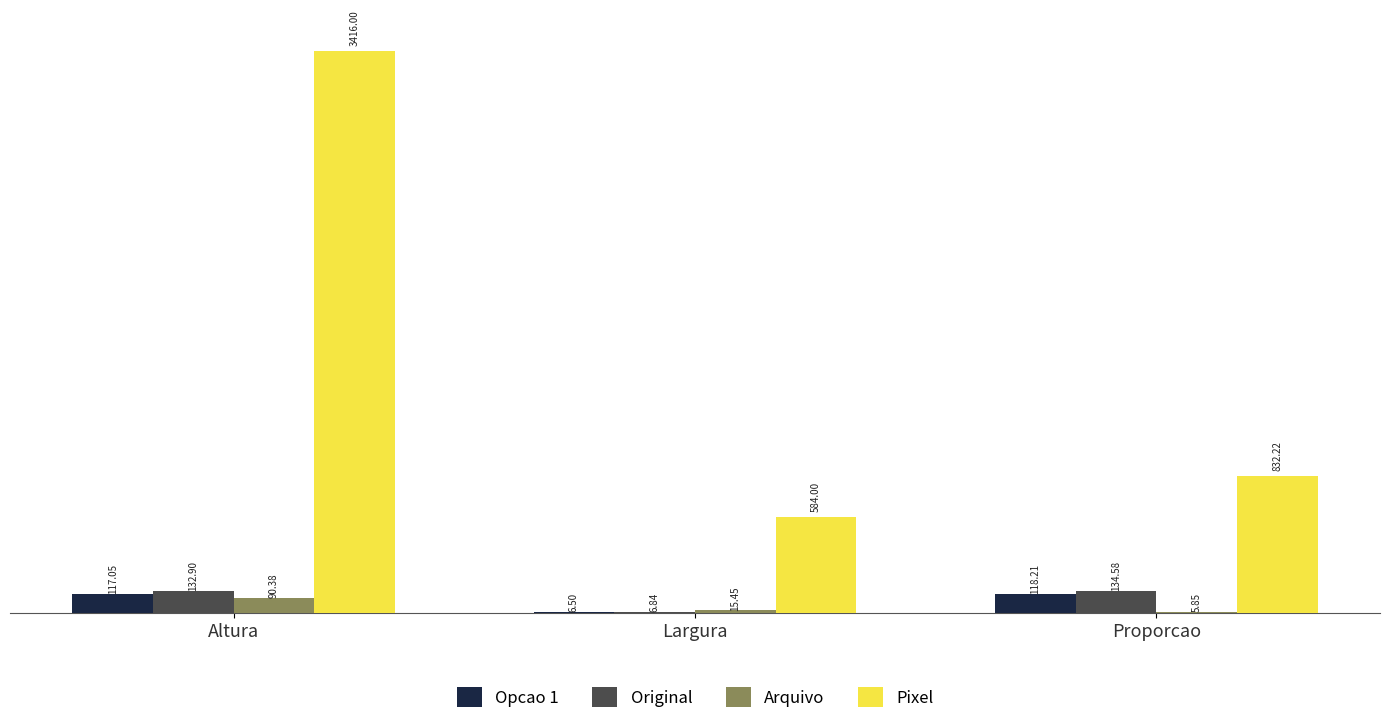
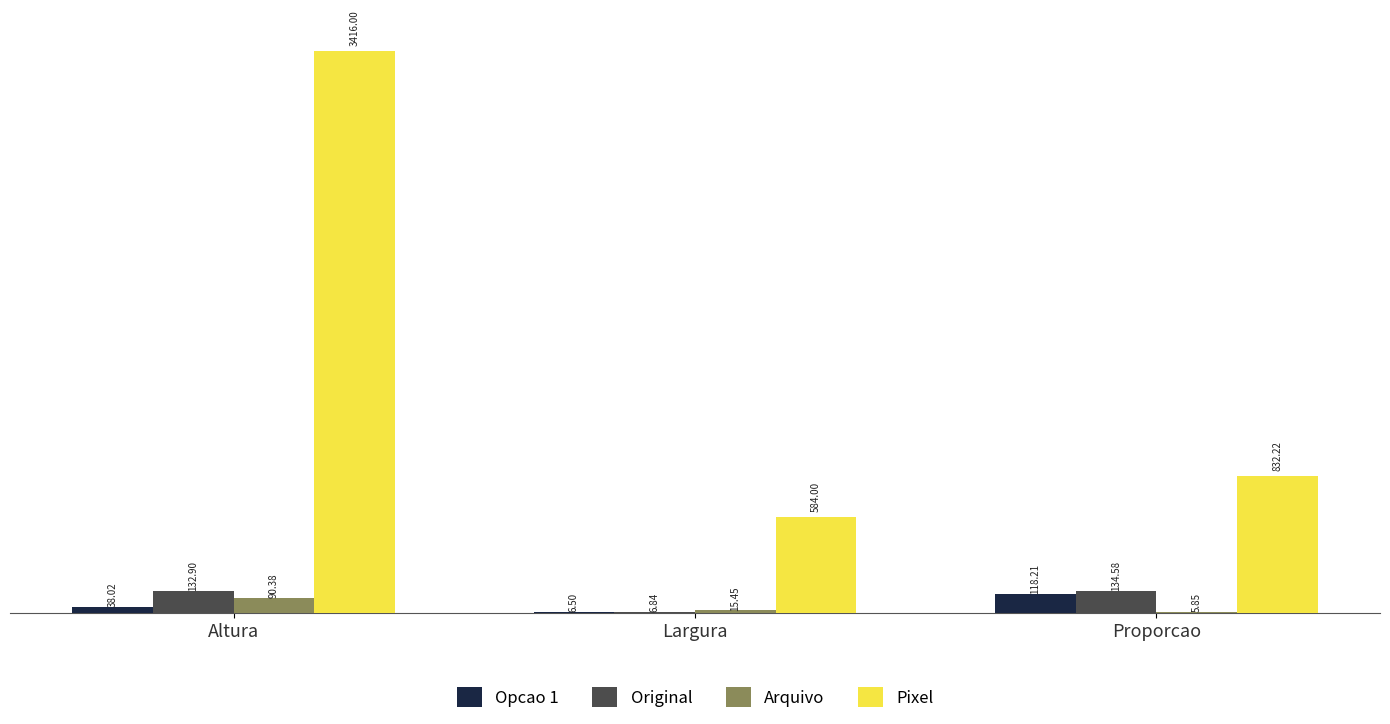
  {
    "Opcao 1": {
-     "Altura": 117.05,
+     "Altura": 38.02,
      "Largura": 6.50,
      "Proporcao": 118.21
    },
    "Original": {
      "Altura": 132.90,
      "Largura": 6.84,
      "Proporcao": 134.58
    },
    "Arquivo": {
      "Altura": 90.38,
      "Largura": 15.45,
      "Proporcao": 5.85
    },
    "Pixel": {
      "Altura": 3416.00,
      "Largura": 584.00,
      "Proporcao": 832.22
    }
  }
